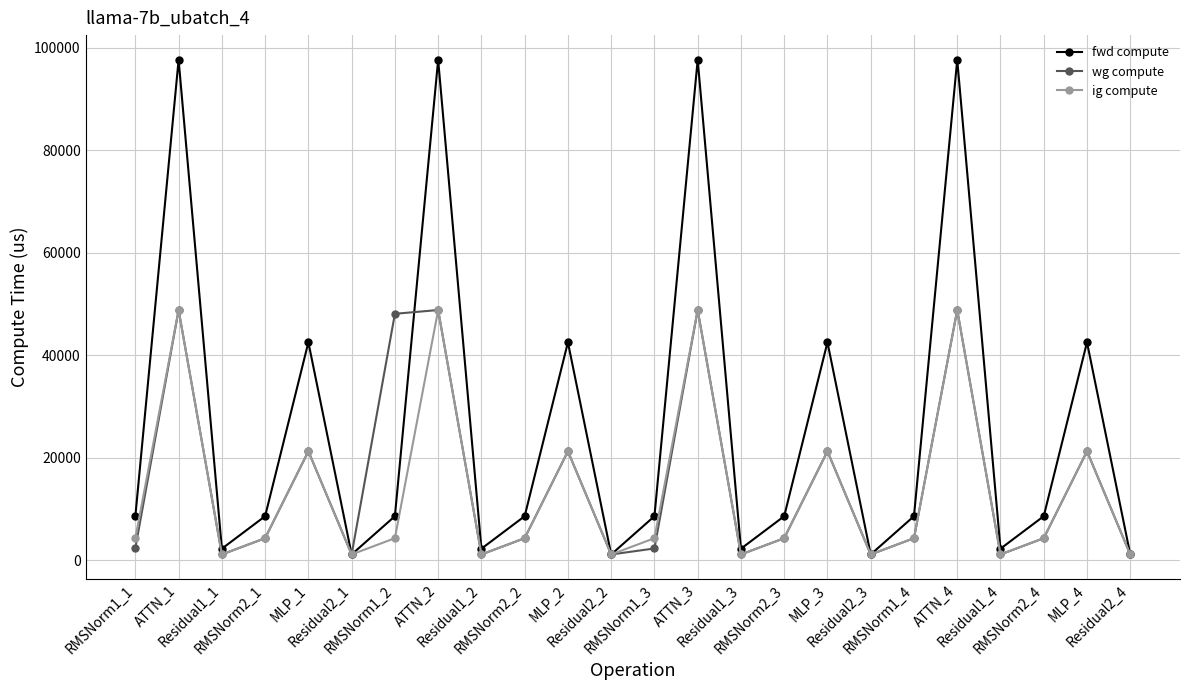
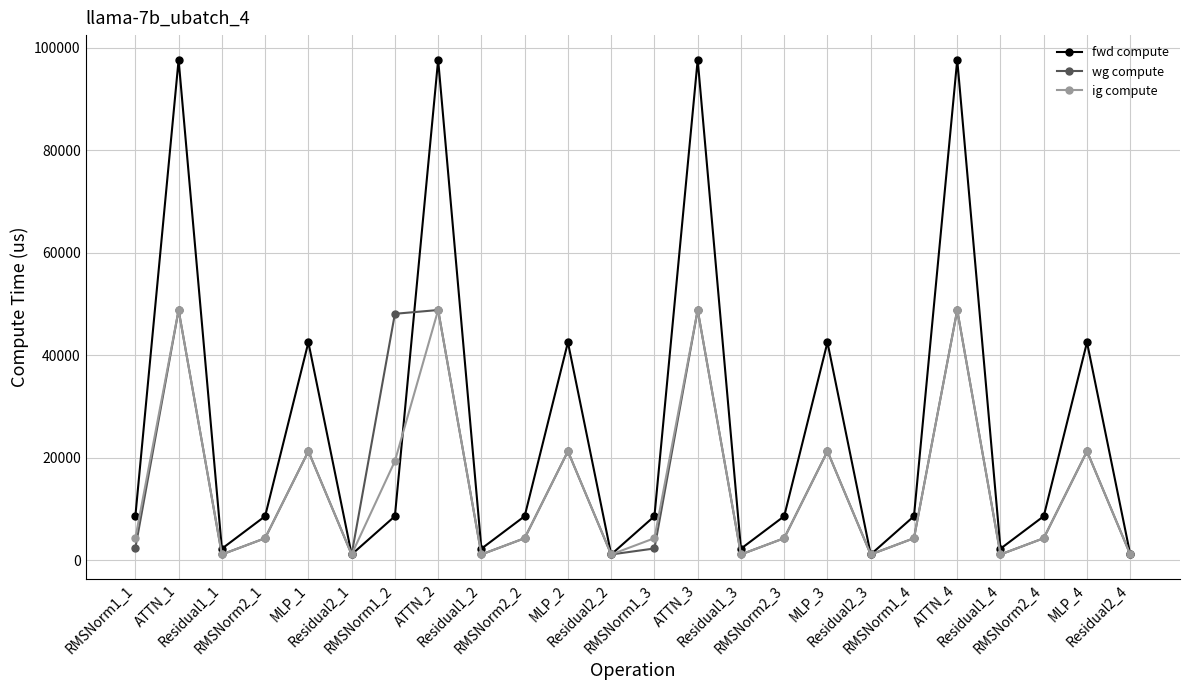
  {
    "fwd compute": {
      "RMSNorm1_1": 9000,
      "ATTN_1": 98000,
      "Residual1_1": 2000,
      "RMSNorm2_1": 9000,
      "MLP_1": 43000,
      "RMSNorm1_2": 9000,
      "ATTN_2": 98000,
      "Residual1_2": 2000,
      "RMSNorm2_2": 9000,
      "MLP_2": 43000,
      "RMSNorm1_3": 9000,
      "ATTN_3": 98000,
      "Residual1_3": 2000,
      "RMSNorm2_3": 9000,
      "MLP_3": 43000,
      "RMSNorm1_4": 9000,
      "ATTN_4": 98000,
      "Residual1_4": 2000,
      "RMSNorm2_4": 9000,
      "MLP_4": 43000
    },
    "wg compute": {
      "RMSNorm1_1": 2000,
      "RMSNorm1_2": 48000,
      "RMSNorm1_3": 2000
    },
    "ig compute": {
      "RMSNorm1_1": 4000,
-     "RMSNorm1_2": 4000,
+     "RMSNorm1_2": 19000,
      "RMSNorm1_3": 4000
    }
  }
